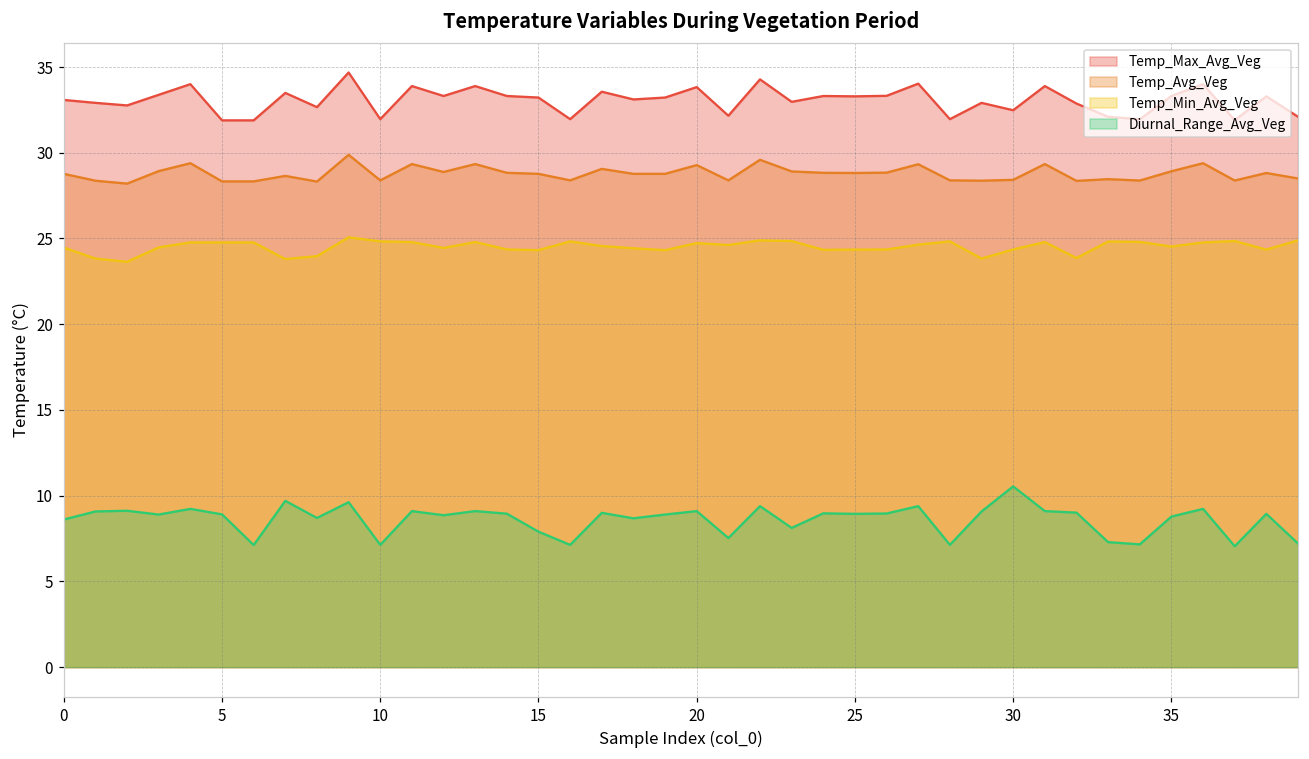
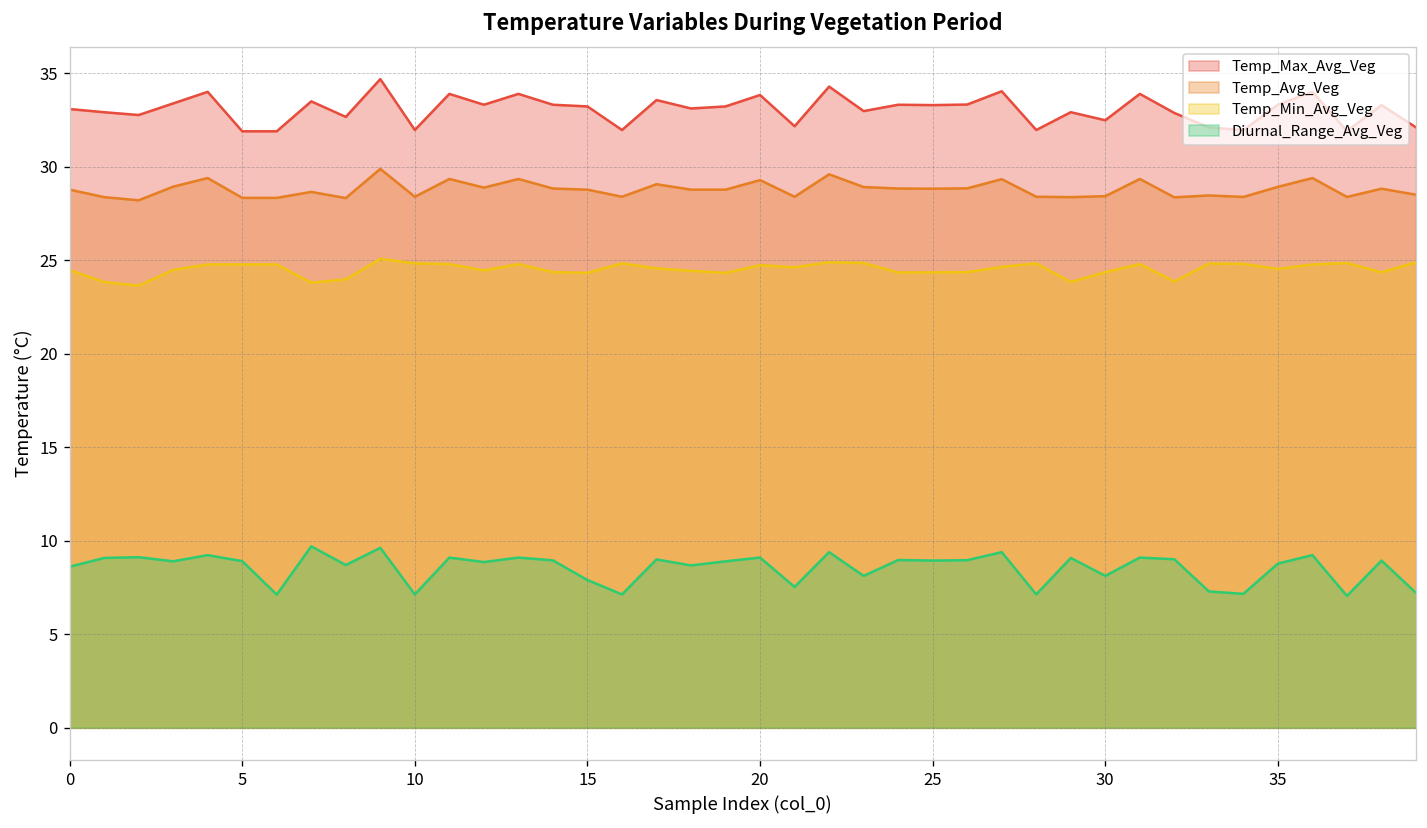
  {
    "Diurnal_Range_Avg_Veg": {
      "0": 8.6,
      "5": 8.9,
      "10": 7.1,
      "15": 7.9,
      "20": 9.1,
      "25": 8.9,
-     "30": 10.5,
+     "30": 8.1,
      "35": 8.8
    }
  }
